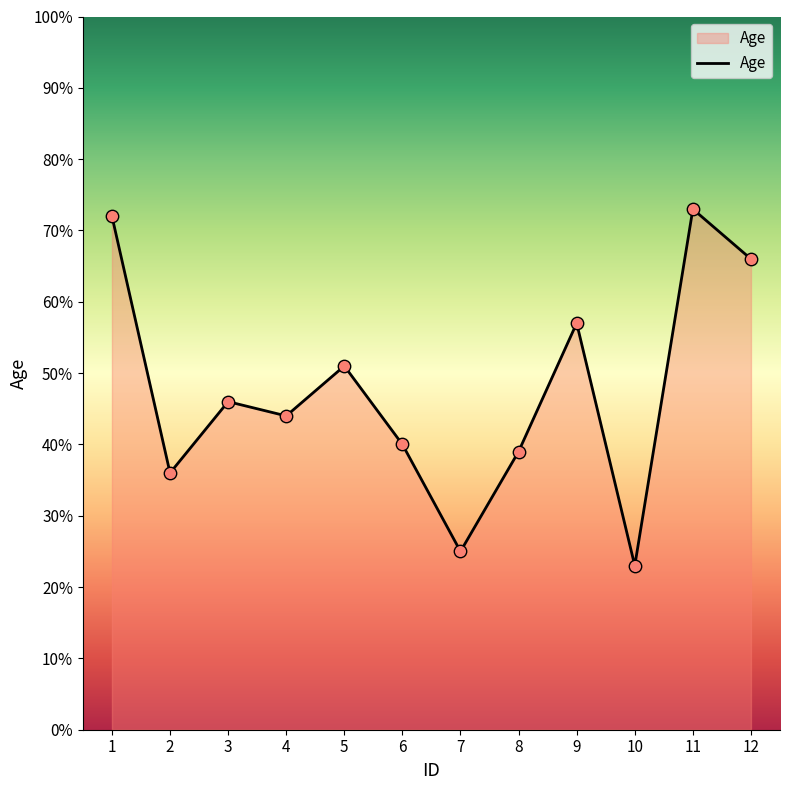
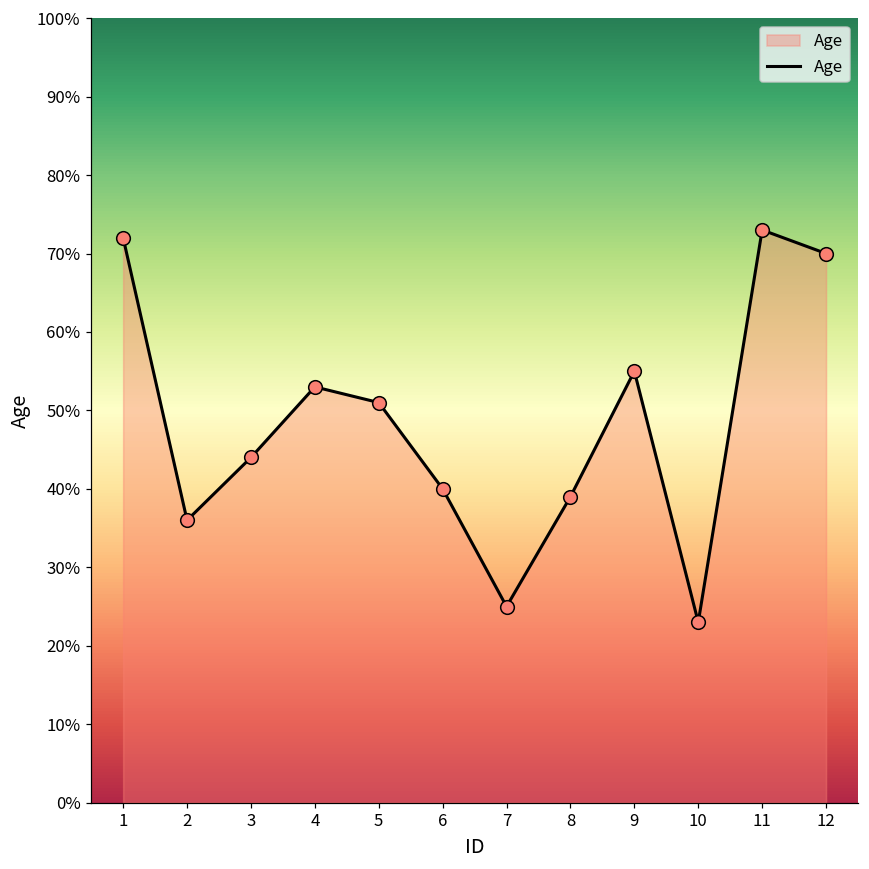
  {
    "1": "72%",
    "2": "36%",
-   "3": "46%",
-   "4": "44%",
+   "3": "44%",
+   "4": "53%",
    "5": "51%",
    "6": "40%",
    "7": "25%",
    "8": "39%",
-   "9": "57%",
+   "9": "55%",
    "10": "23%",
    "11": "73%",
-   "12": "66%"
+   "12": "70%"
  }
